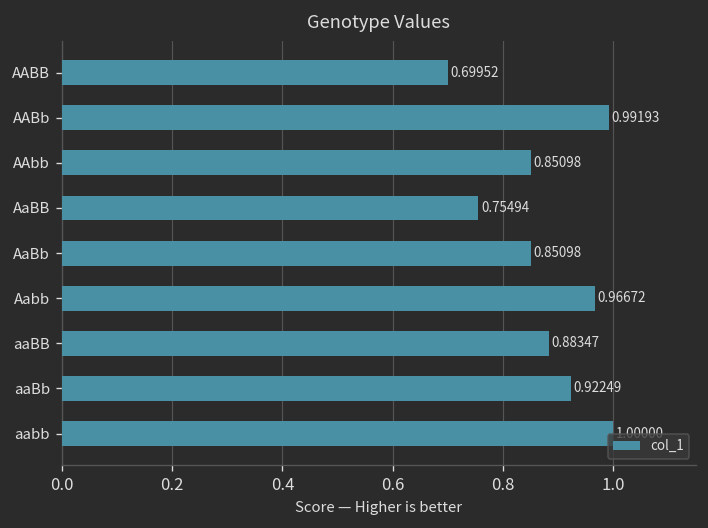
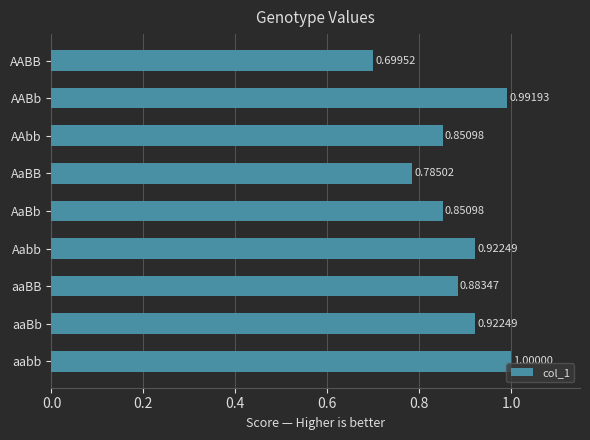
  {
    "AABB": 0.69952,
    "AABb": 0.99193,
    "AAbb": 0.85098,
-   "AaBB": 0.75494,
+   "AaBB": 0.78502,
    "AaBb": 0.85098,
-   "Aabb": 0.96672,
+   "Aabb": 0.92249,
    "aaBB": 0.88347,
    "aaBb": 0.92249
  }
